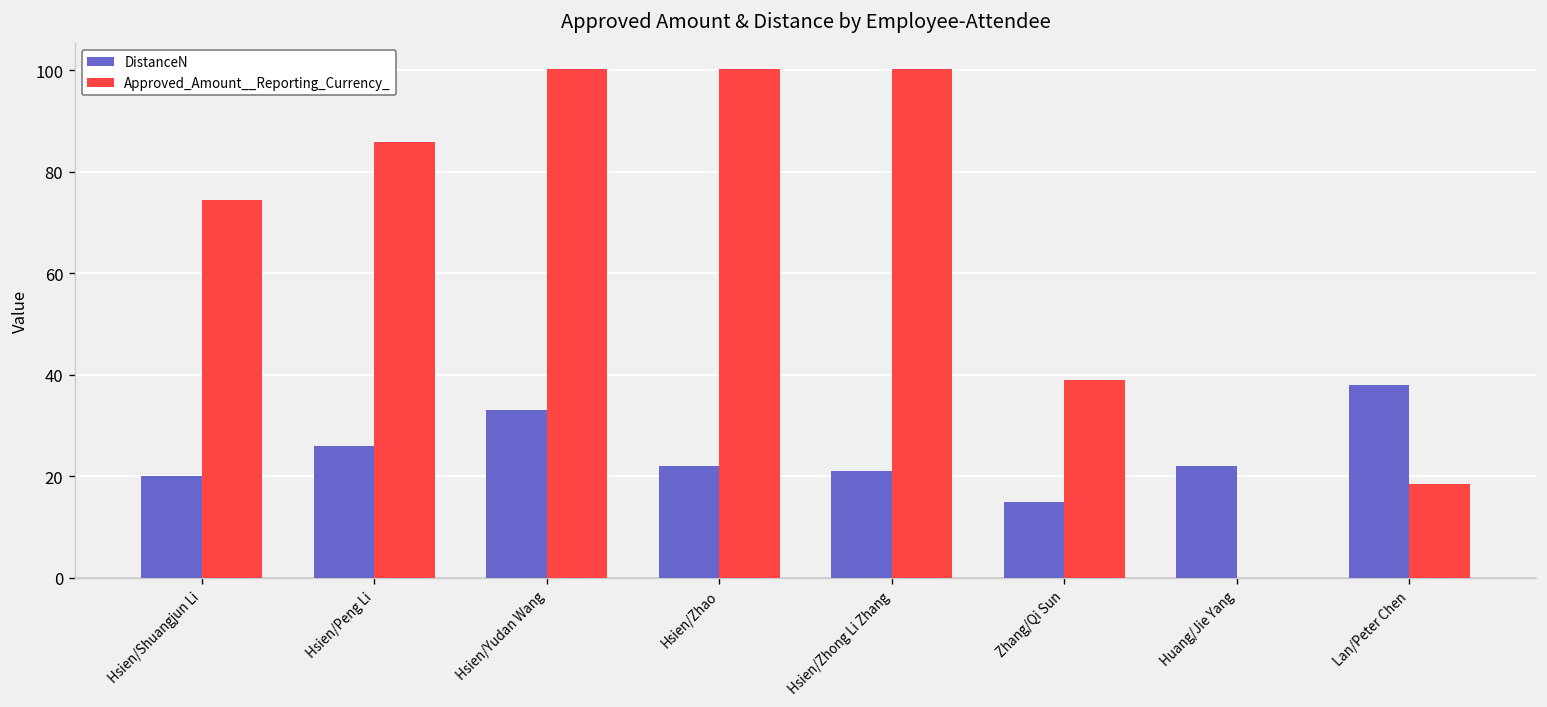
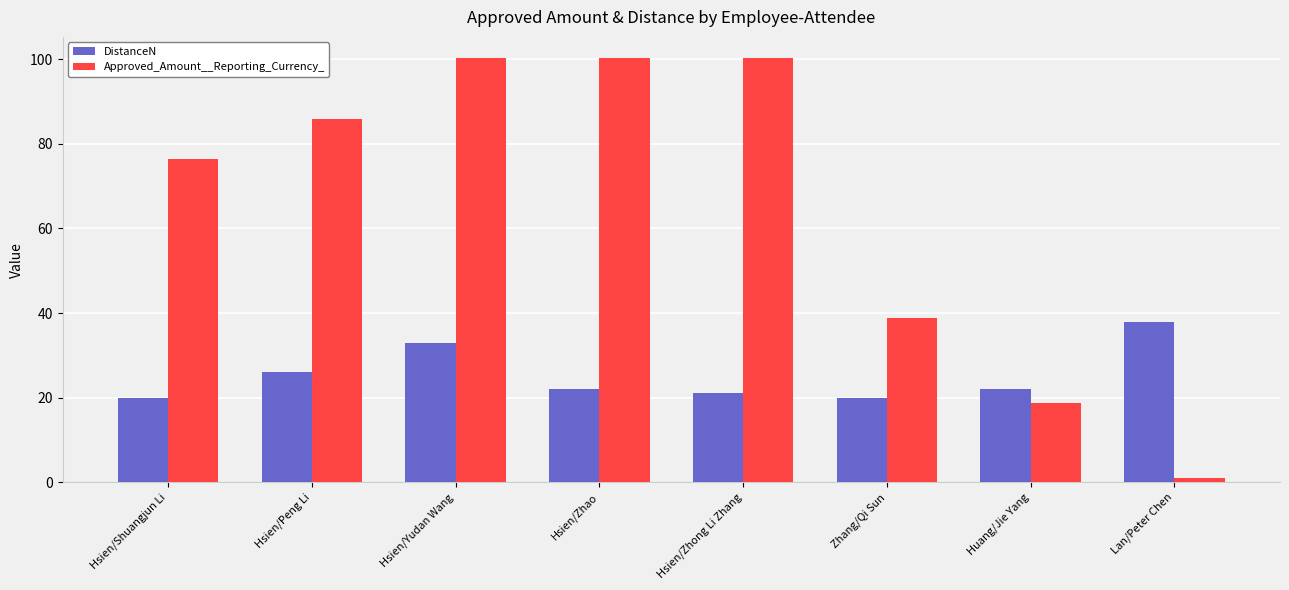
  {
    "DistanceN": {
      "Hsien/Shuangjun Li": 20,
      "Hsien/Peng Li": 26,
      "Hsien/Yudan Wang": 33,
      "Hsien/Zhao": 22,
      "Hsien/Zhong Li Zhang": 21,
-     "Zhang/Qi Sun": 15,
+     "Zhang/Qi Sun": 20,
      "Huang/Jie Yang": 22,
      "Lan/Peter Chen": 38
    },
    "Approved_Amount__Reporting_Currency_": {
-     "Hsien/Shuangjun Li": 75,
+     "Hsien/Shuangjun Li": 76,
      "Hsien/Peng Li": 86,
      "Hsien/Yudan Wang": 100,
      "Hsien/Zhao": 100,
      "Hsien/Zhong Li Zhang": 100,
      "Zhang/Qi Sun": 39,
-     "Huang/Jie Yang": 0,
-     "Lan/Peter Chen": 19
+     "Huang/Jie Yang": 19,
+     "Lan/Peter Chen": 1
    }
  }
